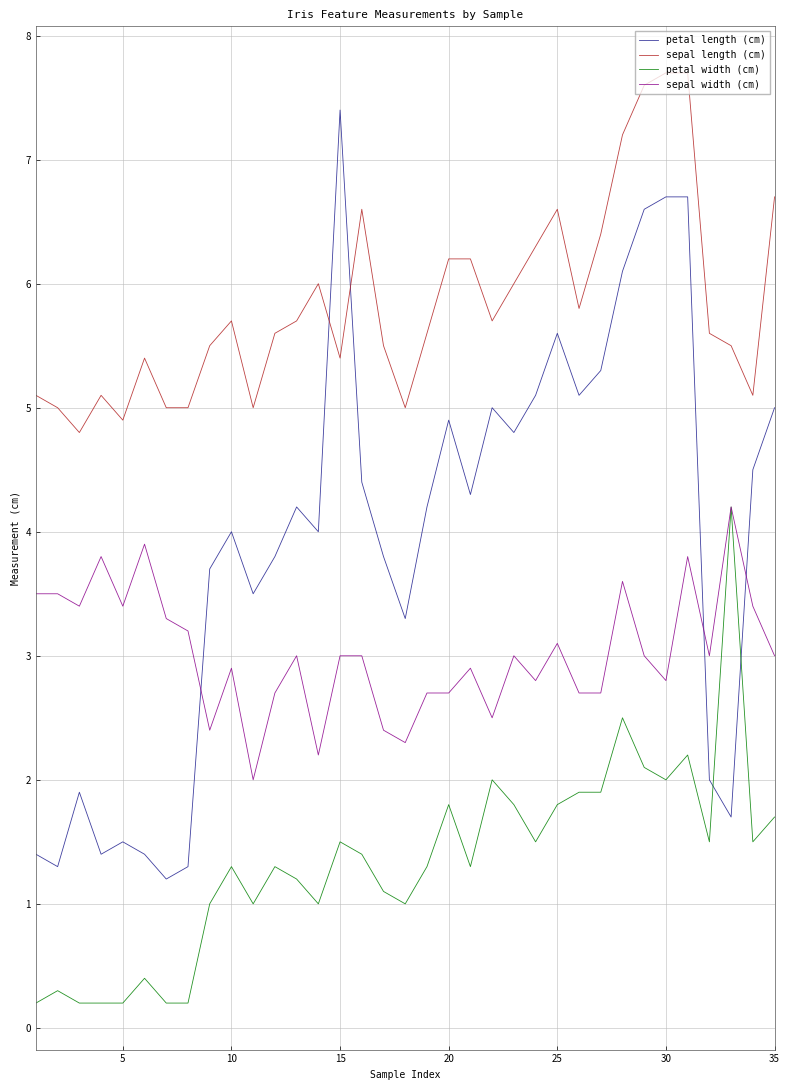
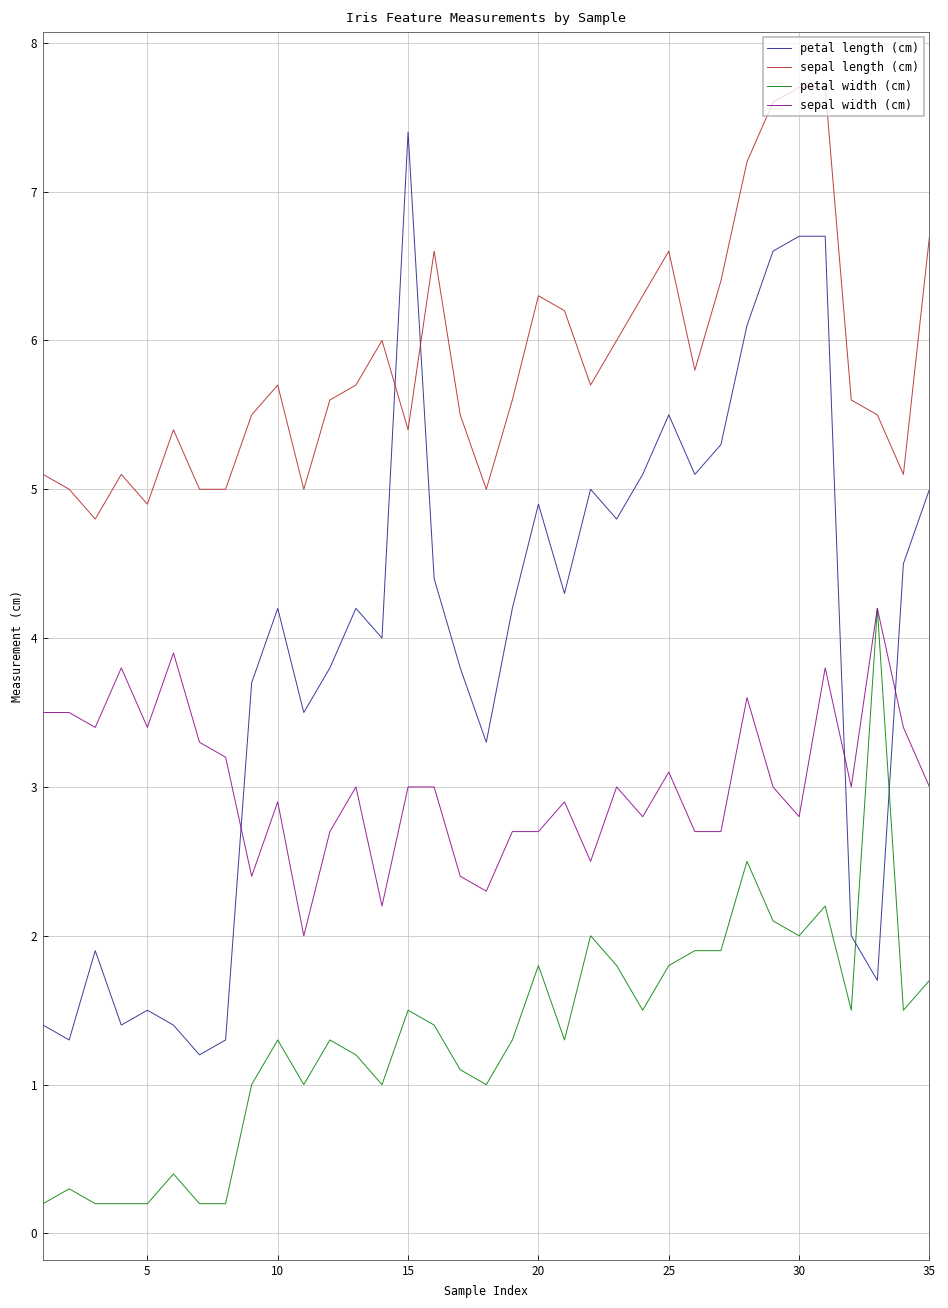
  {
    "petal length (cm)": {
      "5": 1.5,
-     "10": 4.0,
+     "10": 4.2,
      "15": 7.4,
      "20": 4.9,
-     "25": 5.6,
+     "25": 5.5,
      "30": 6.7,
      "35": 5.0
    },
    "sepal length (cm)": {
      "5": 4.9,
      "10": 5.7,
      "15": 5.4,
-     "20": 6.2,
+     "20": 6.3,
      "25": 6.6,
      "35": 6.7
    },
    "petal width (cm)": {
      "5": 0.2,
      "10": 1.3,
      "15": 1.5,
      "20": 1.8,
      "25": 1.8,
      "30": 2.0,
      "35": 1.7
    },
    "sepal width (cm)": {
      "5": 3.4,
      "10": 2.9,
      "15": 3.0,
      "20": 2.7,
      "25": 3.1,
      "30": 2.8,
      "35": 3.0
    }
  }
